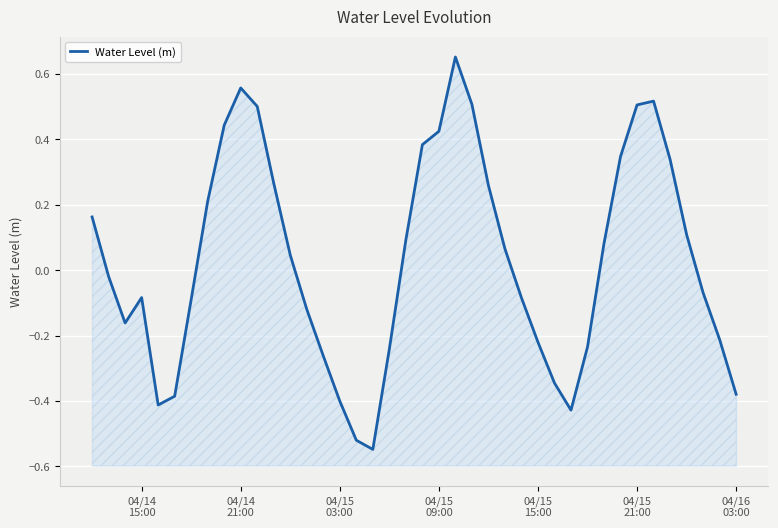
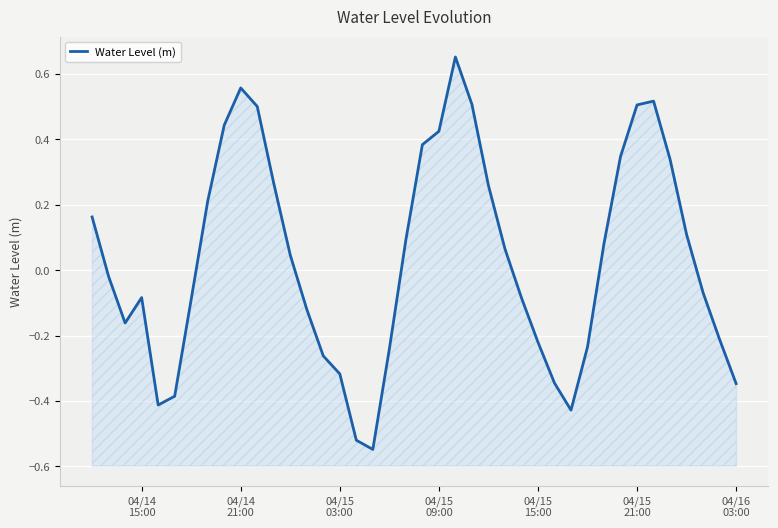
  {
    "04/14 15:00": -0.08,
    "04/14 21:00": 0.56,
-   "04/15 03:00": -0.40,
+   "04/15 03:00": -0.32,
    "04/15 09:00": 0.42,
    "04/15 15:00": -0.22,
    "04/15 21:00": 0.51,
-   "04/16 03:00": -0.38
+   "04/16 03:00": -0.35
  }
